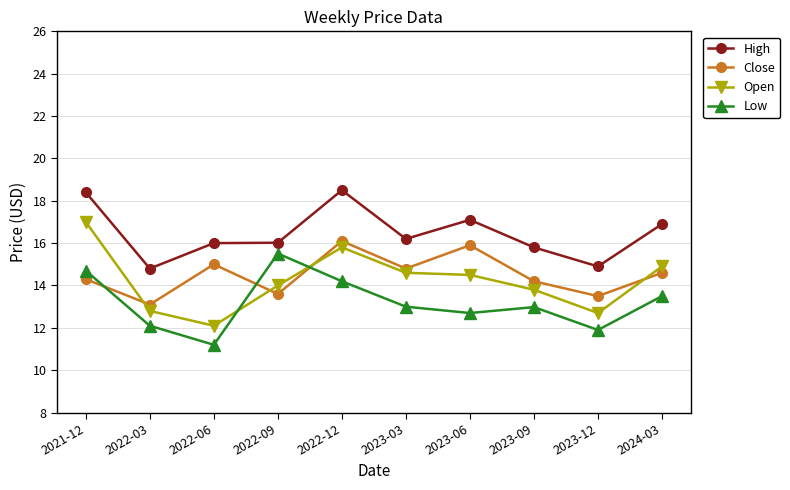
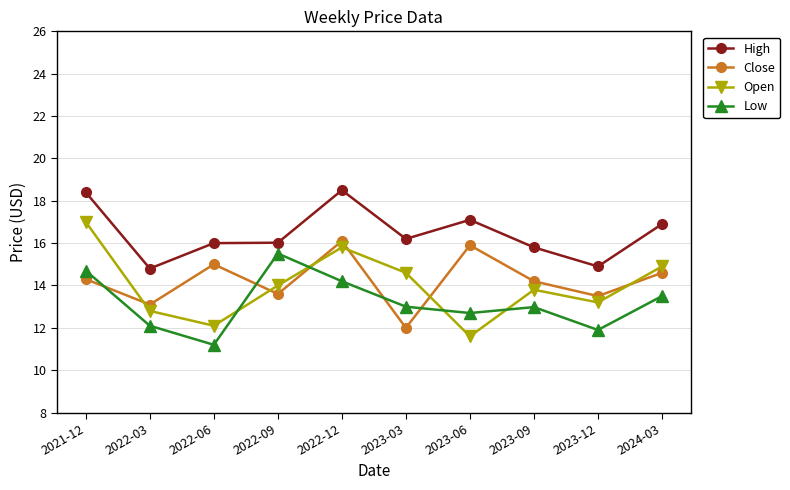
  {
    "High": {
      "2021-12": 18.4,
      "2022-03": 14.8,
      "2022-06": 16.0,
      "2022-09": 16.0,
      "2022-12": 18.5,
      "2023-03": 16.2,
      "2023-06": 17.1,
      "2023-09": 15.8,
      "2023-12": 14.9,
      "2024-03": 16.9
    },
    "Close": {
      "2021-12": 14.3,
      "2022-03": 13.1,
      "2022-06": 15.0,
      "2022-09": 13.6,
      "2022-12": 16.1,
-     "2023-03": 14.8,
+     "2023-03": 12.0,
      "2023-06": 15.9,
      "2023-09": 14.2,
      "2023-12": 13.5,
      "2024-03": 14.6
    },
    "Open": {
      "2021-12": 17.0,
      "2022-03": 12.8,
      "2022-06": 12.1,
      "2022-09": 14.0,
      "2022-12": 15.8,
      "2023-03": 14.6,
-     "2023-06": 14.5,
+     "2023-06": 11.6,
      "2023-09": 13.8,
-     "2023-12": 12.7,
+     "2023-12": 13.2,
      "2024-03": 14.9
    },
    "Low": {
      "2021-12": 14.7,
      "2022-03": 12.1,
      "2022-06": 11.2,
      "2022-09": 15.5,
      "2022-12": 14.2,
      "2023-03": 13.0,
      "2023-06": 12.7,
      "2023-09": 13.0,
      "2023-12": 11.9,
      "2024-03": 13.5
    }
  }
